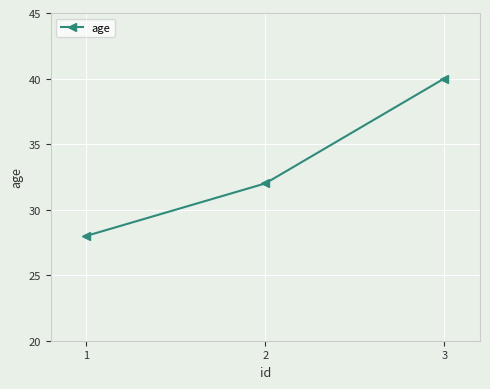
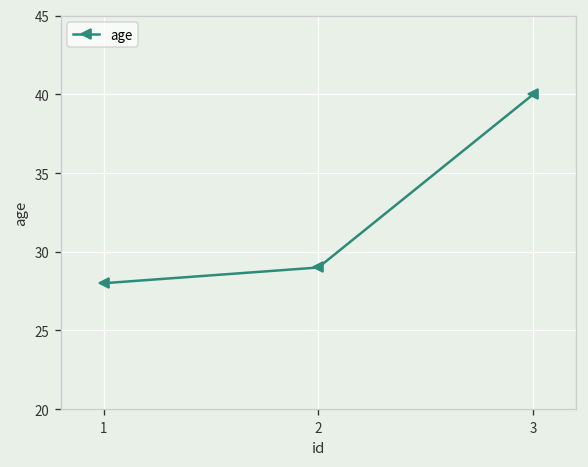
  {
    "1": 28,
-   "2": 32,
+   "2": 29,
    "3": 40
  }
